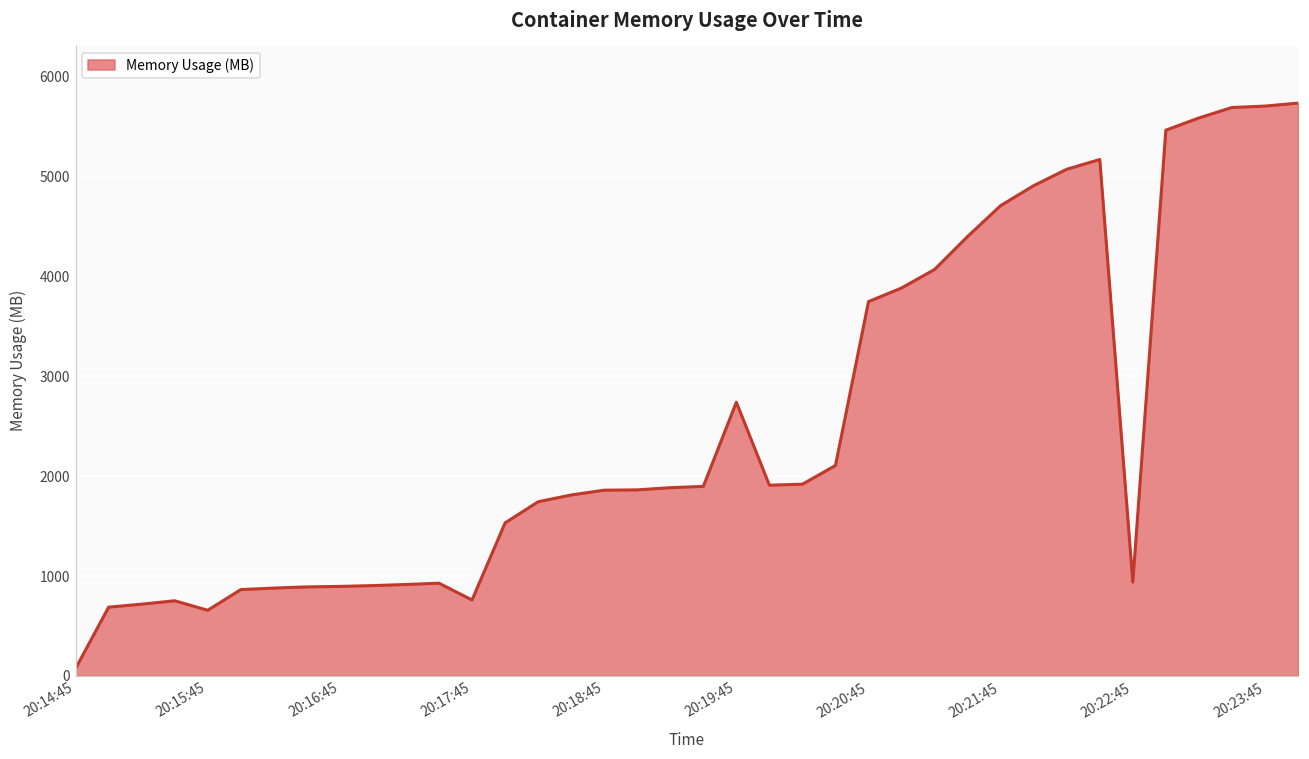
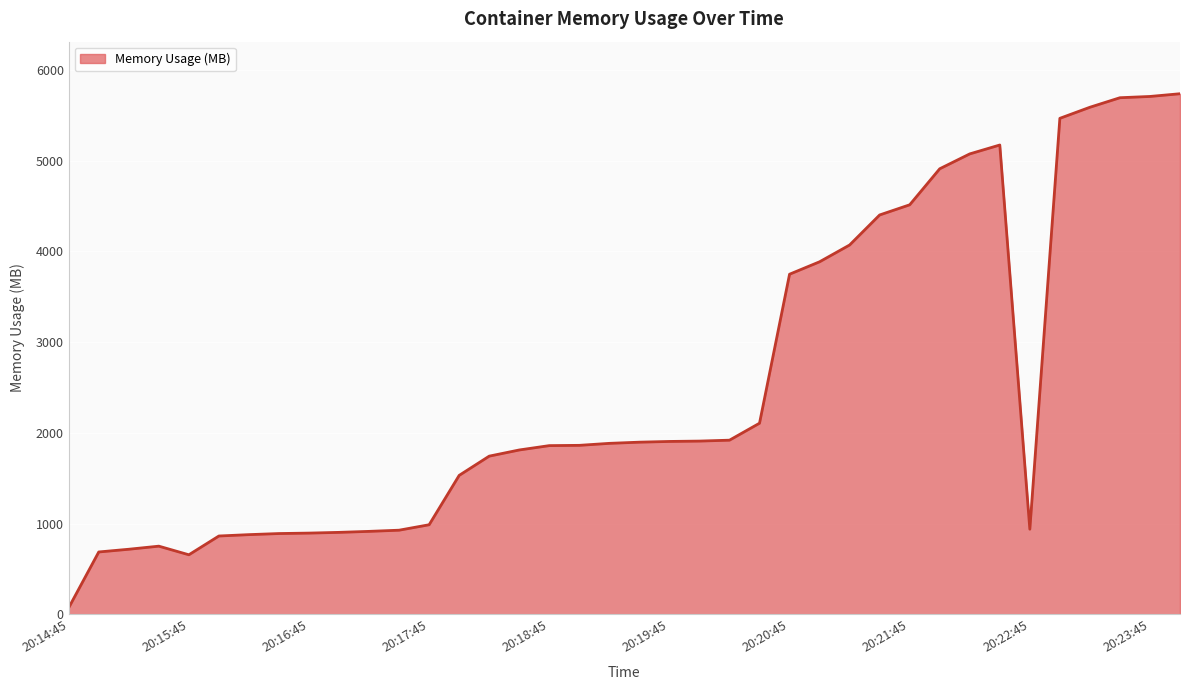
  {
    "20:14:45": 100,
    "20:15:45": 700,
    "20:16:45": 900,
-   "20:17:45": 800,
+   "20:17:45": 1000,
    "20:18:45": 1900,
-   "20:19:45": 2700,
+   "20:19:45": 1900,
    "20:20:45": 3700,
-   "20:21:45": 4700,
+   "20:21:45": 4500,
    "20:22:45": 900,
    "20:23:45": 5700
  }
